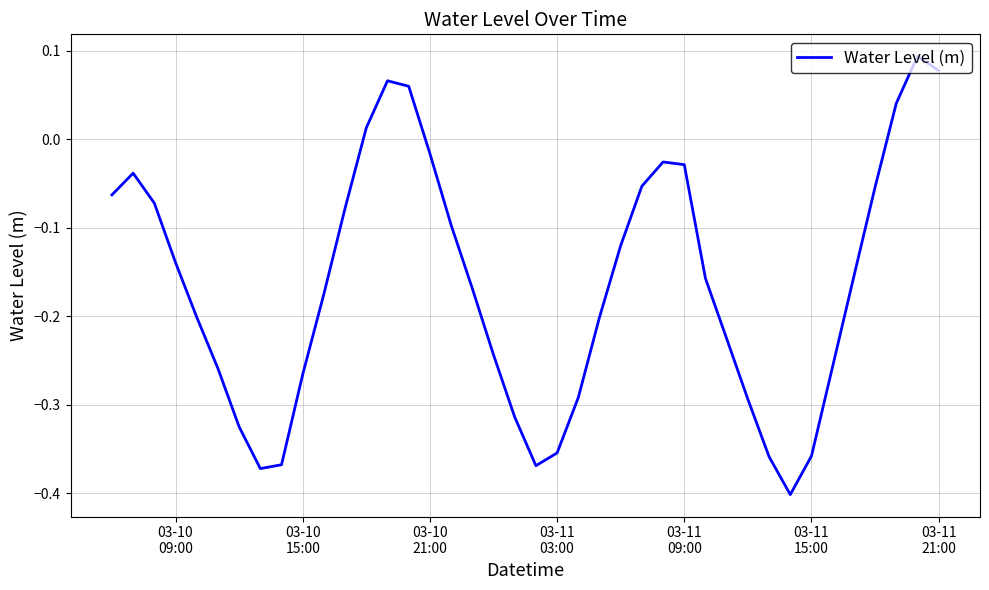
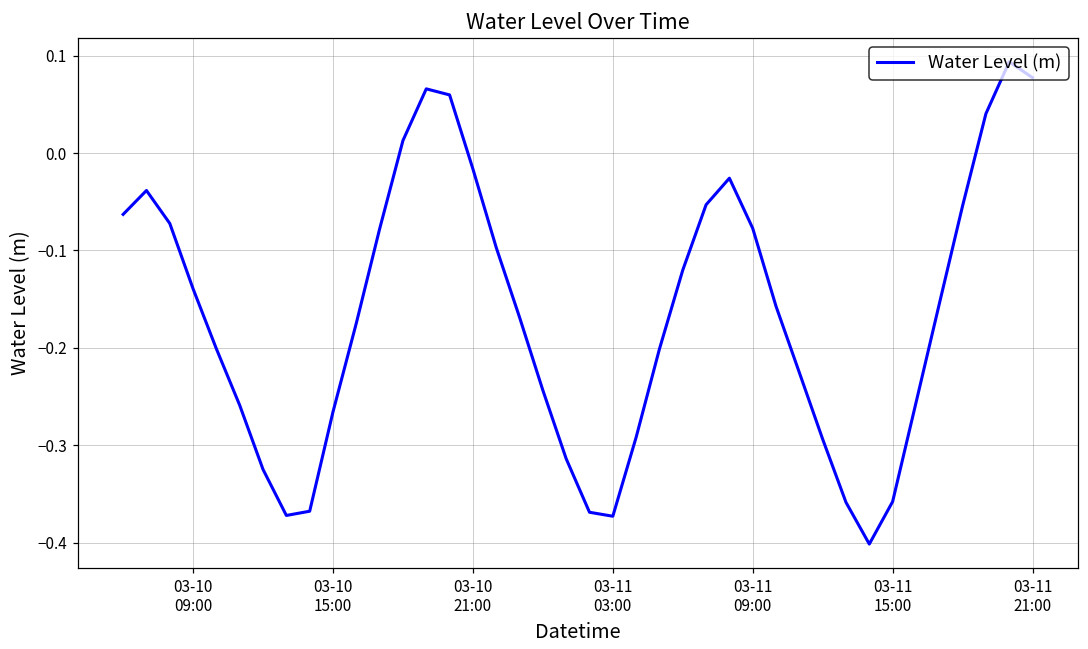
  {
    "03-10 09:00": -0.14,
    "03-10 15:00": -0.27,
    "03-10 21:00": -0.02,
-   "03-11 03:00": -0.35,
-   "03-11 09:00": -0.03,
+   "03-11 03:00": -0.37,
+   "03-11 09:00": -0.08,
    "03-11 15:00": -0.36
  }
